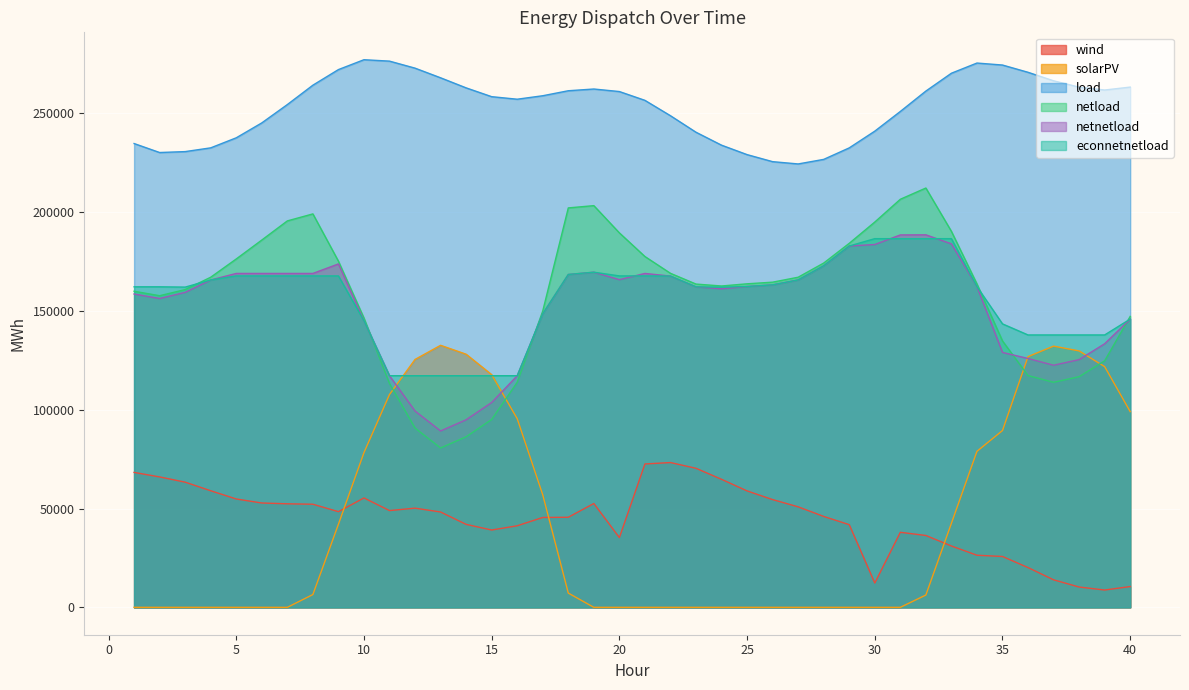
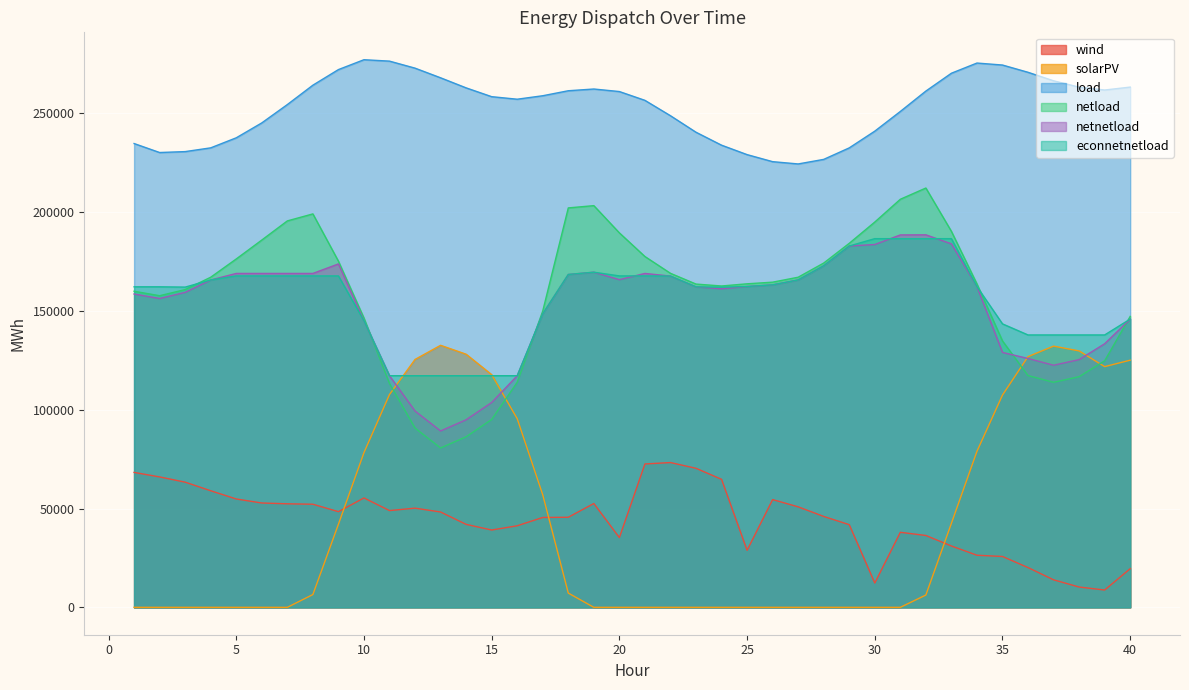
  {
    "wind": {
      "5": 55000,
      "10": 55000,
      "15": 39000,
      "20": 35000,
-     "25": 59000,
+     "25": 29000,
      "30": 12000,
      "35": 26000,
-     "40": 11000
+     "40": 20000
    },
    "solarPV": {
      "5": 0,
      "10": 78000,
      "20": 0,
      "25": 0,
      "30": 0,
-     "35": 89000,
-     "40": 99000
+     "35": 107000,
+     "40": 125000
    },
    "netnetload": {
      "15": 104000,
      "20": 166000,
      "30": 184000,
      "35": 129000
    }
  }
